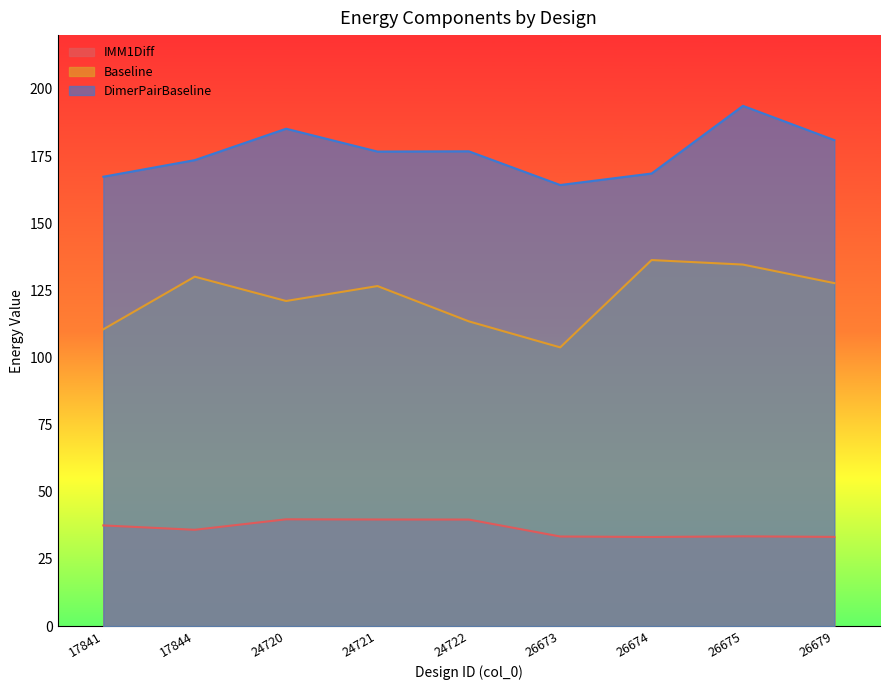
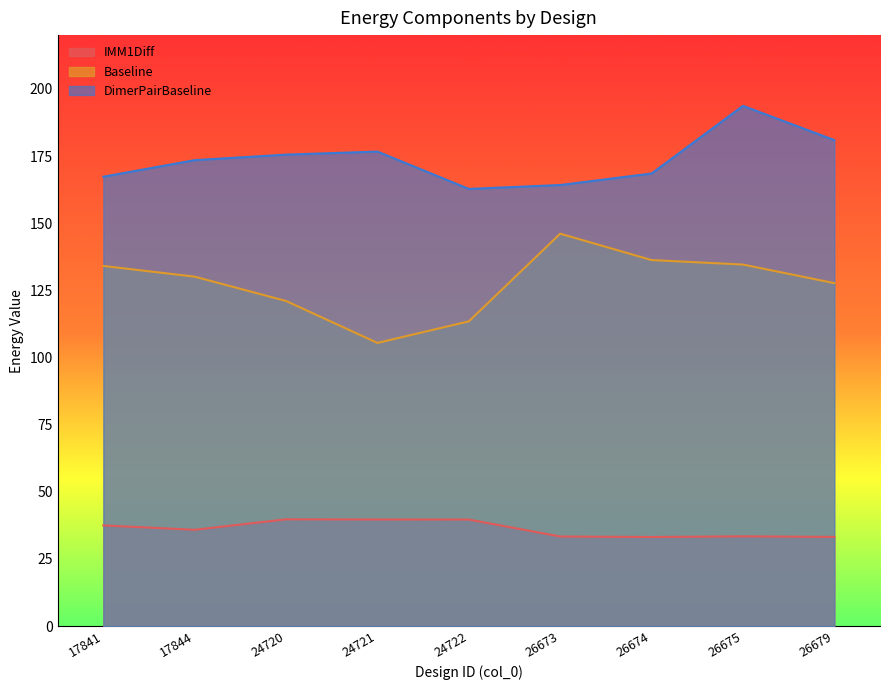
  {
    "IMM1Diff": {
      "17841": 37,
      "17844": 36,
      "24720": 40,
      "24721": 40,
      "24722": 40,
      "26673": 33,
      "26674": 33,
      "26675": 33,
      "26679": 33
    },
    "Baseline": {
-     "17841": 110,
+     "17841": 134,
      "17844": 130,
      "24720": 121,
-     "24721": 127,
+     "24721": 105,
      "24722": 113,
-     "26673": 104,
+     "26673": 146,
      "26674": 136,
      "26675": 135,
      "26679": 128
    },
    "DimerPairBaseline": {
      "17841": 167,
      "17844": 173,
-     "24720": 185,
+     "24720": 176,
      "24721": 177,
-     "24722": 177,
+     "24722": 163,
      "26673": 164,
      "26674": 168,
      "26675": 194,
      "26679": 181
    }
  }
